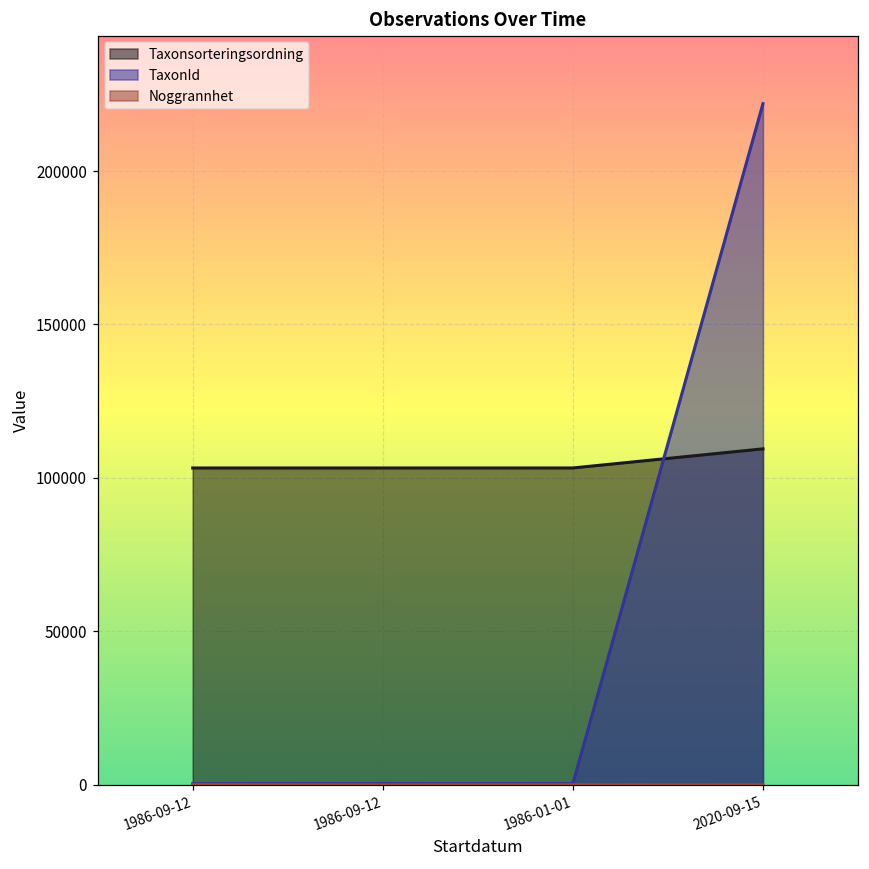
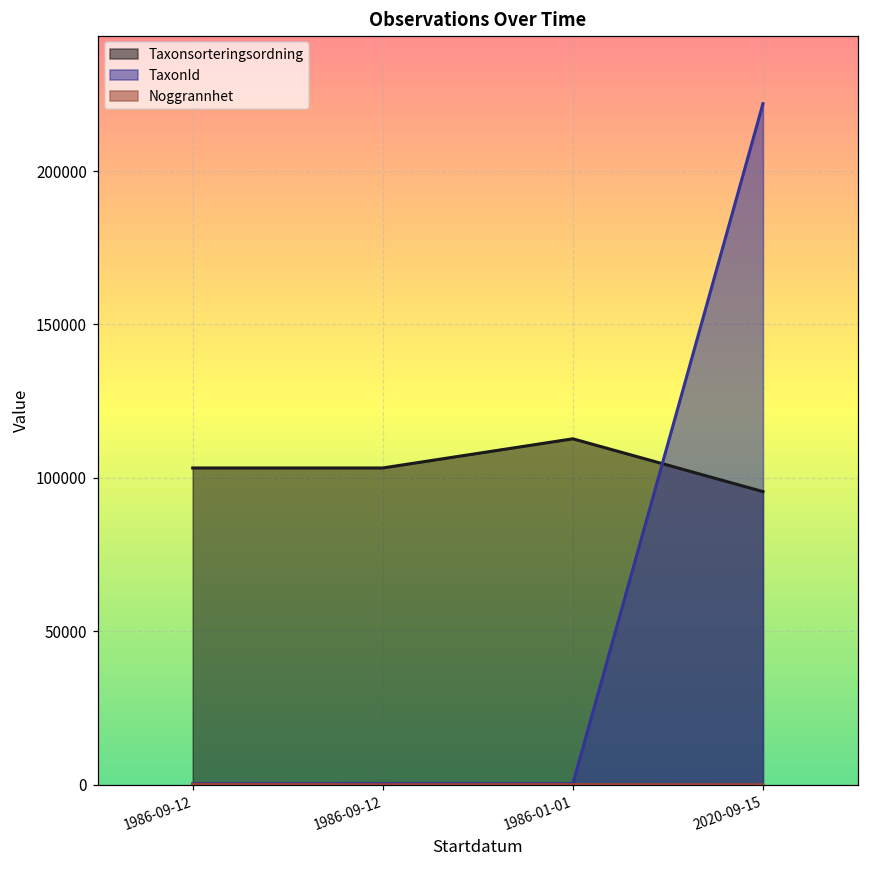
  {
    "Taxonsorteringsordning": {
-     "1986-01-01": 103000,
-     "2020-09-15": 109000
+     "1986-01-01": 113000,
+     "2020-09-15": 96000
    },
    "TaxonId": {
      "2020-09-15": 222000
    },
    "Noggrannhet": {
      "2020-09-15": 0
    }
  }
